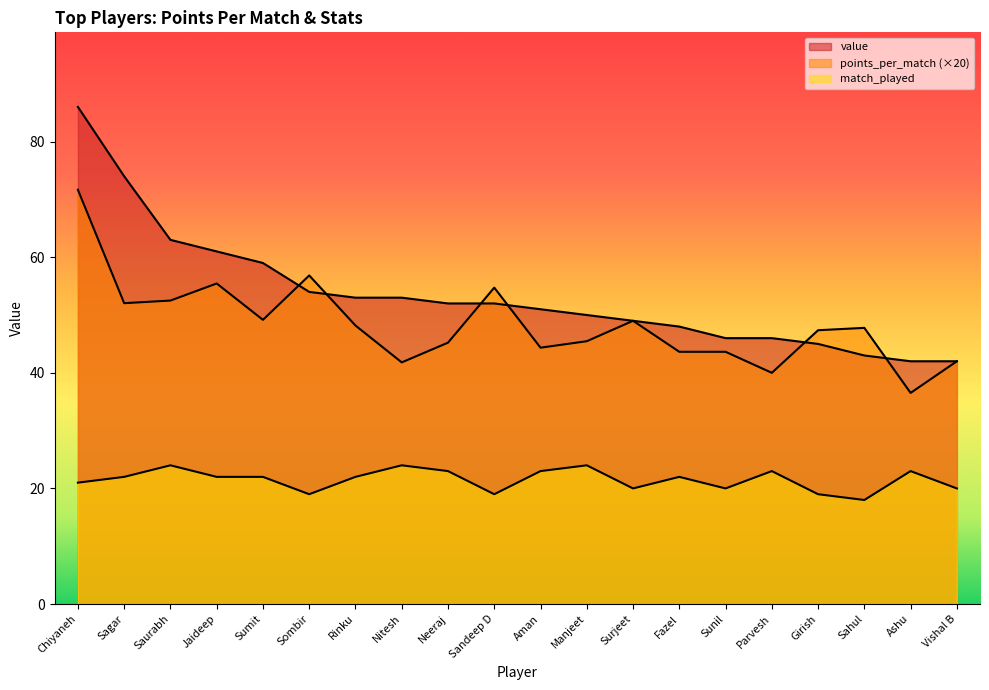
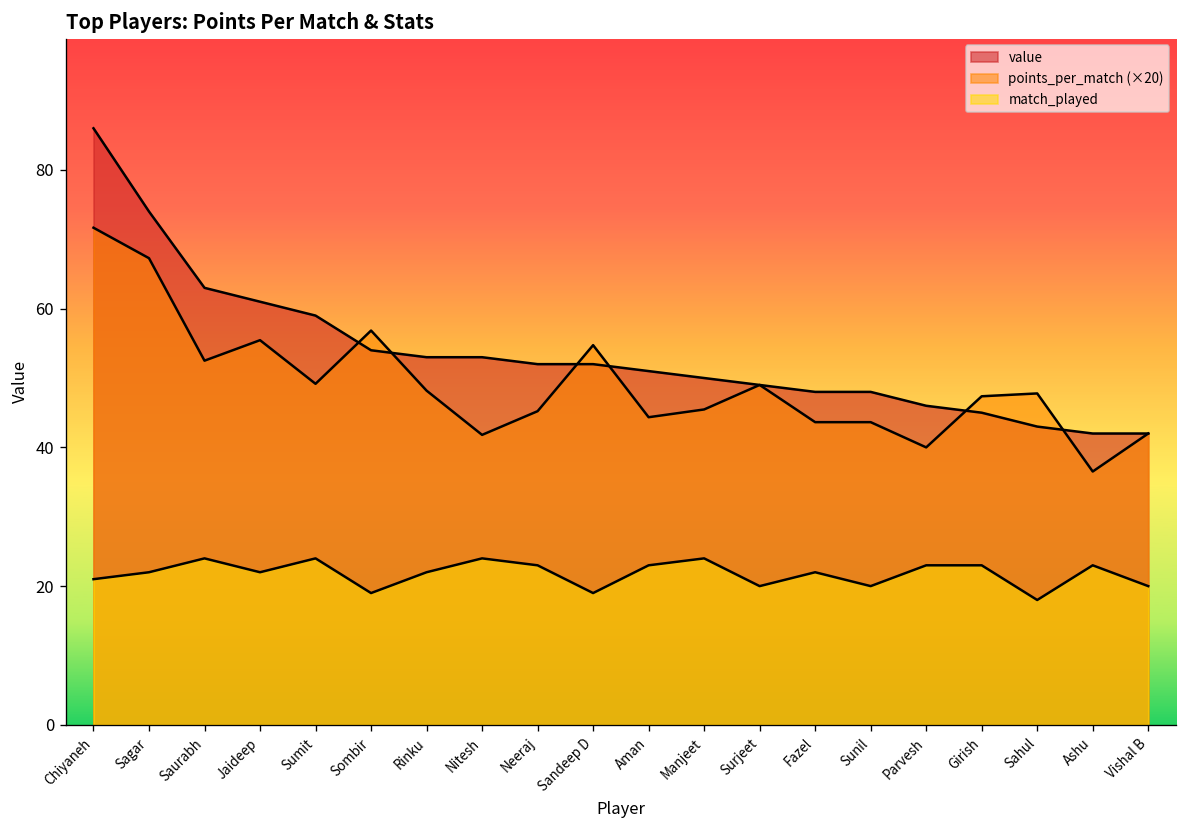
  {
    "value": {
      "Chiyaneh": 86,
      "Sagar": 74,
      "Saurabh": 63,
      "Jaideep": 61,
      "Sumit": 59,
      "Sombir": 54,
      "Rinku": 53,
      "Nitesh": 53,
      "Neeraj": 52,
      "Sandeep D": 52,
      "Aman": 51,
      "Manjeet": 50,
      "Fazel": 48,
-     "Sunil": 46,
+     "Sunil": 48,
      "Parvesh": 46,
      "Girish": 45,
      "Sahul": 43,
      "Ashu": 42
    },
    "points_per_match (×20)": {
      "Chiyaneh": 72,
-     "Sagar": 52,
+     "Sagar": 67,
      "Saurabh": 53,
      "Jaideep": 55,
      "Sumit": 49,
      "Sombir": 57,
      "Rinku": 48,
      "Nitesh": 42,
      "Neeraj": 45,
      "Sandeep D": 55,
      "Aman": 44,
      "Manjeet": 45,
      "Fazel": 44,
      "Sunil": 44,
      "Parvesh": 40,
      "Girish": 47,
      "Sahul": 48,
      "Ashu": 37
    },
    "match_played": {
      "Chiyaneh": 21,
      "Sagar": 22,
      "Saurabh": 24,
      "Jaideep": 22,
-     "Sumit": 22,
+     "Sumit": 24,
      "Sombir": 19,
      "Rinku": 22,
      "Nitesh": 24,
      "Neeraj": 23,
      "Sandeep D": 19,
      "Aman": 23,
      "Manjeet": 24,
      "Surjeet": 20,
      "Fazel": 22,
      "Sunil": 20,
      "Parvesh": 23,
-     "Girish": 19,
+     "Girish": 23,
      "Sahul": 18,
      "Ashu": 23,
      "Vishal B": 20
    }
  }
